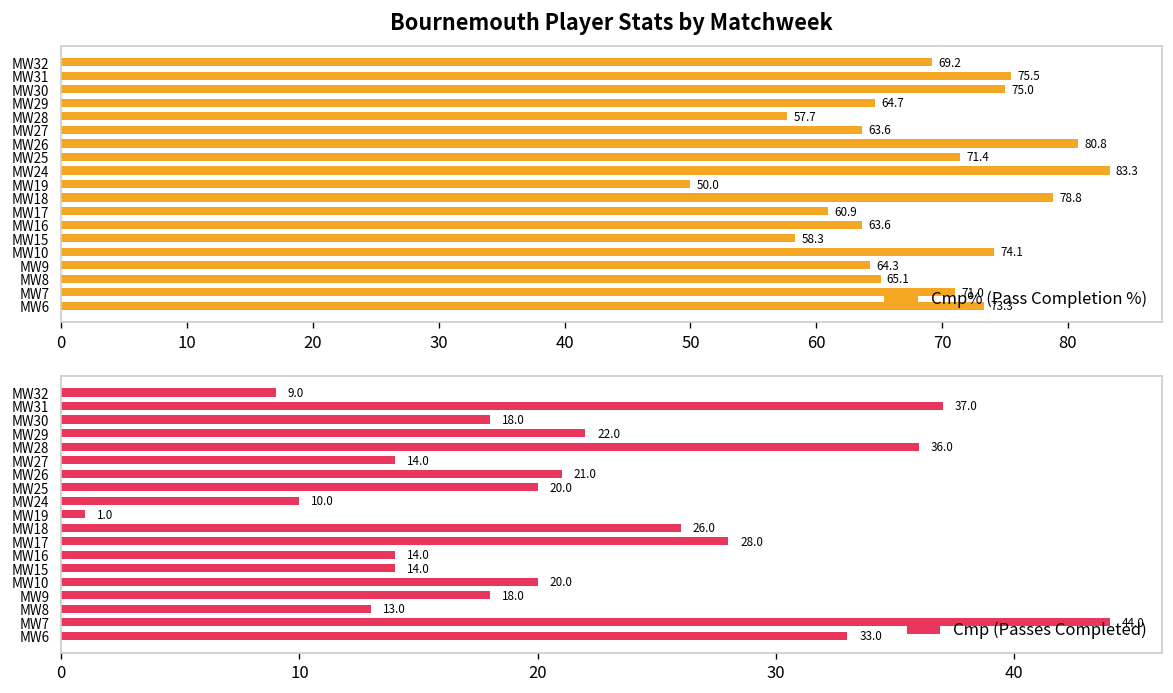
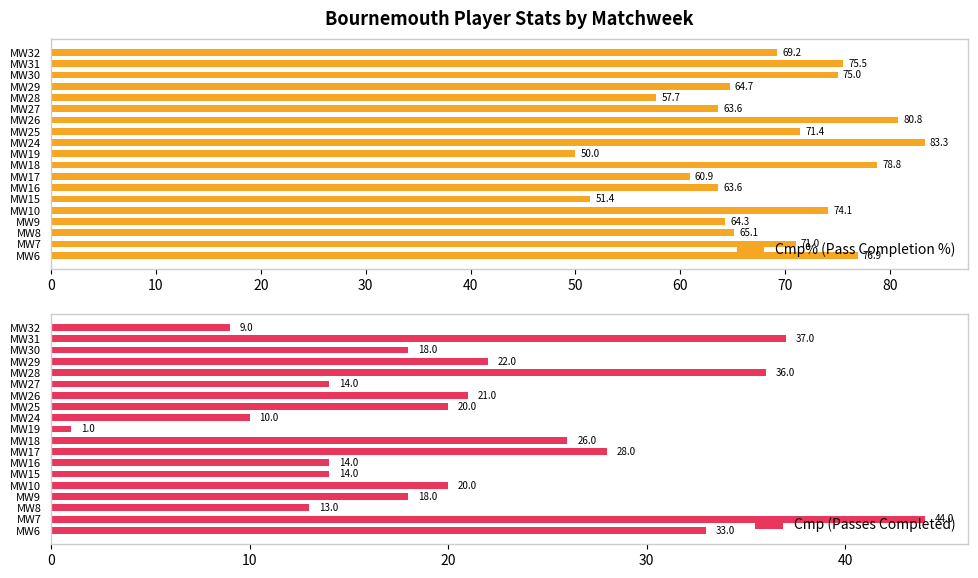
  {
    "Bournemouth Player Stats by Matchweek": {
      "MW32": 69.2,
      "MW31": 75.5,
      "MW30": 75.0,
      "MW29": 64.7,
      "MW28": 57.7,
      "MW27": 63.6,
      "MW26": 80.8,
      "MW25": 71.4,
      "MW24": 83.3,
      "MW19": 50.0,
      "MW18": 78.8,
      "MW17": 60.9,
      "MW16": 63.6,
-     "MW15": 58.3,
+     "MW15": 51.4,
      "MW10": 74.1,
      "MW9": 64.3,
      "MW8": 65.1,
      "MW7": 71.0,
-     "MW6": 73.3
+     "MW6": 76.9
    }
  }
